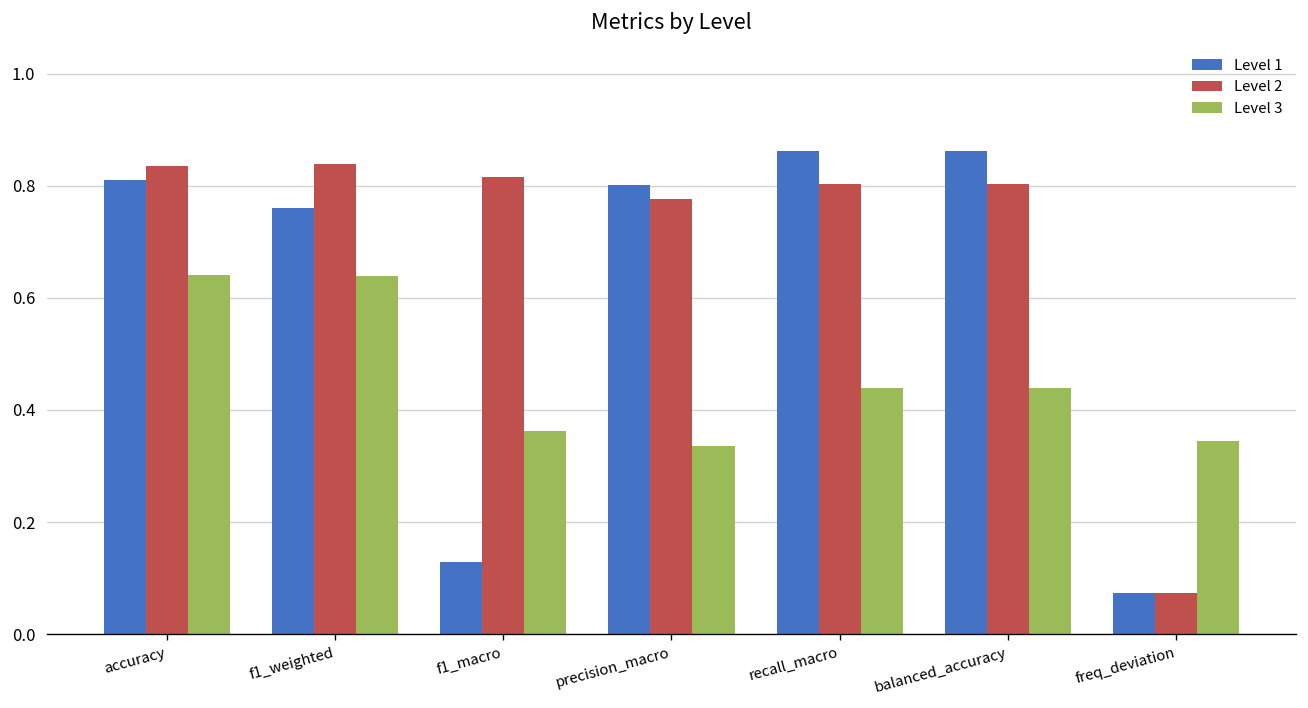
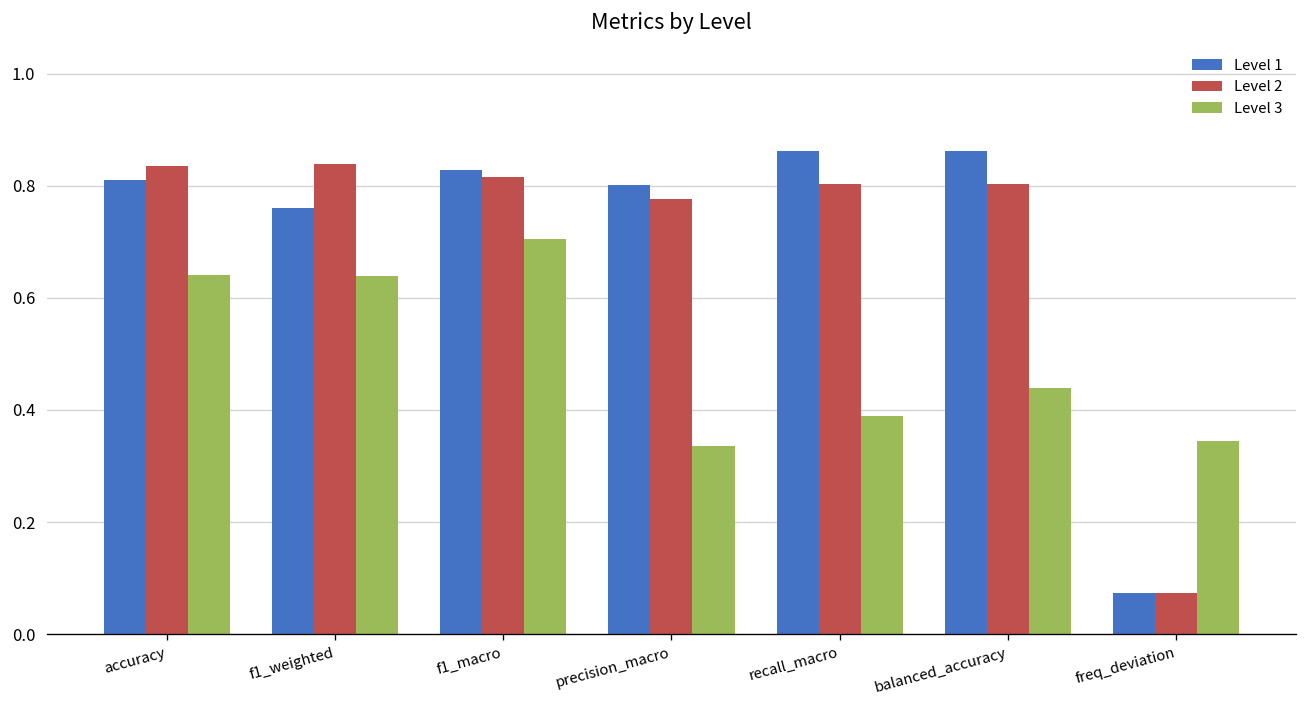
  {
    "Level 1": {
      "accuracy": 0.81,
      "f1_weighted": 0.76,
-     "f1_macro": 0.13,
+     "f1_macro": 0.83,
      "precision_macro": 0.80,
      "recall_macro": 0.86,
      "balanced_accuracy": 0.86,
      "freq_deviation": 0.07
    },
    "Level 2": {
      "accuracy": 0.84,
      "f1_weighted": 0.84,
      "f1_macro": 0.82,
      "precision_macro": 0.78,
      "recall_macro": 0.80,
      "balanced_accuracy": 0.80,
      "freq_deviation": 0.07
    },
    "Level 3": {
      "accuracy": 0.64,
      "f1_weighted": 0.64,
-     "f1_macro": 0.36,
+     "f1_macro": 0.70,
      "precision_macro": 0.34,
-     "recall_macro": 0.44,
+     "recall_macro": 0.39,
      "balanced_accuracy": 0.44,
      "freq_deviation": 0.34
    }
  }
